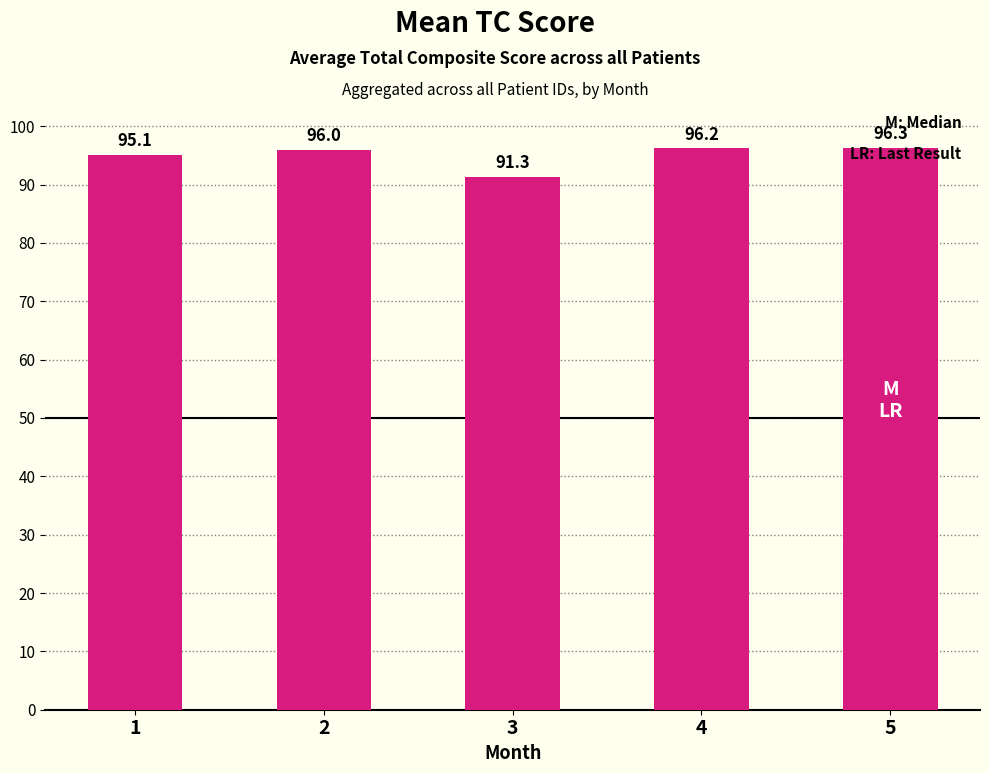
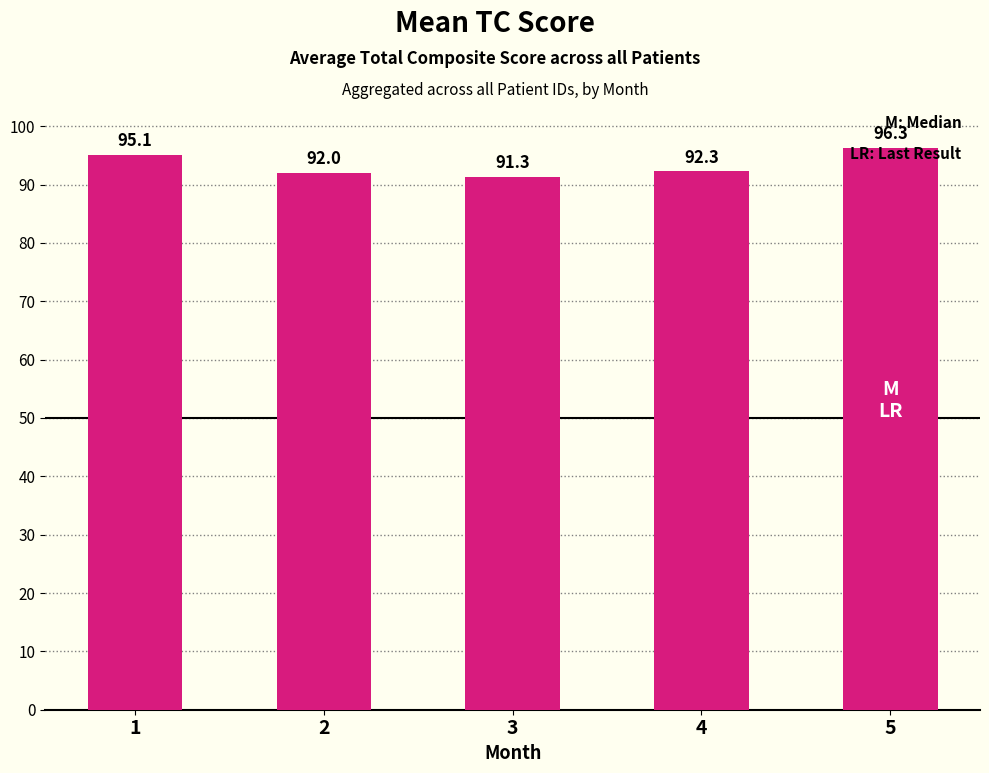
  {
    "1": 95.1,
-   "2": 96.0,
+   "2": 92.0,
    "3": 91.3,
-   "4": 96.2
+   "4": 92.3
  }
